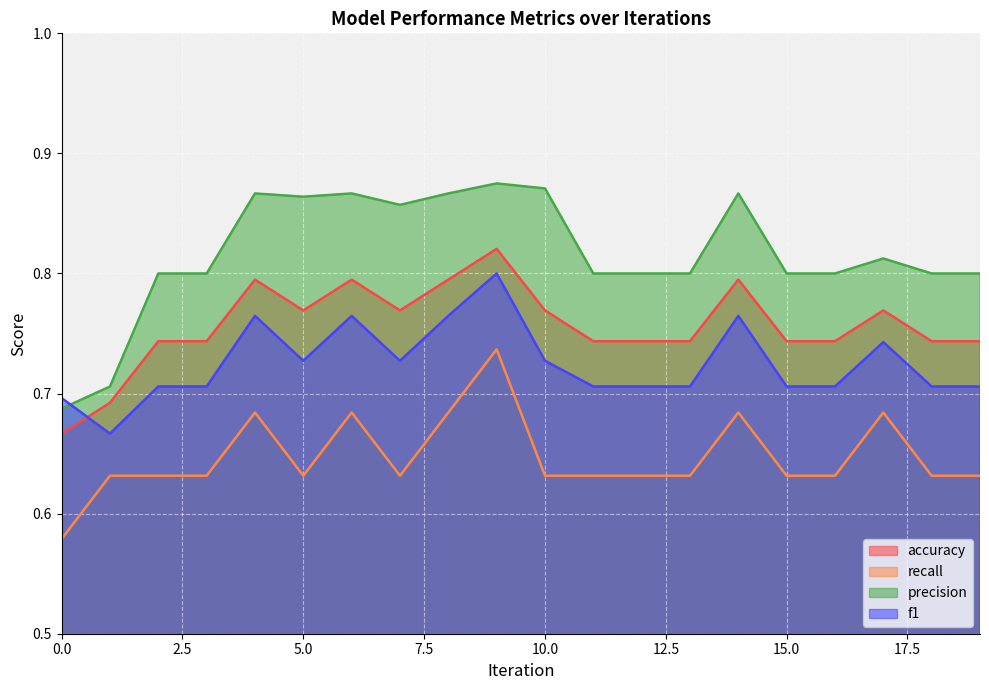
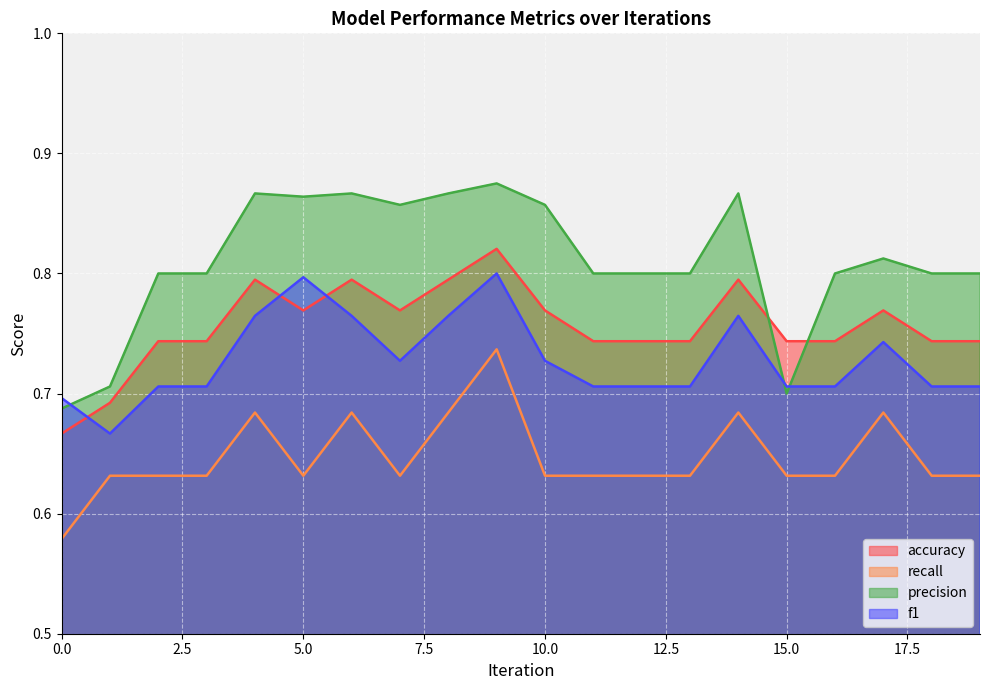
  {
    "precision": {
      "0.0": 0.688,
      "5.0": 0.864,
-     "10.0": 0.871,
-     "15.0": 0.8
+     "10.0": 0.857,
+     "15.0": 0.7
    },
    "f1": {
      "0.0": 0.696,
-     "5.0": 0.727,
+     "5.0": 0.797,
      "10.0": 0.727,
      "15.0": 0.706
    }
  }
